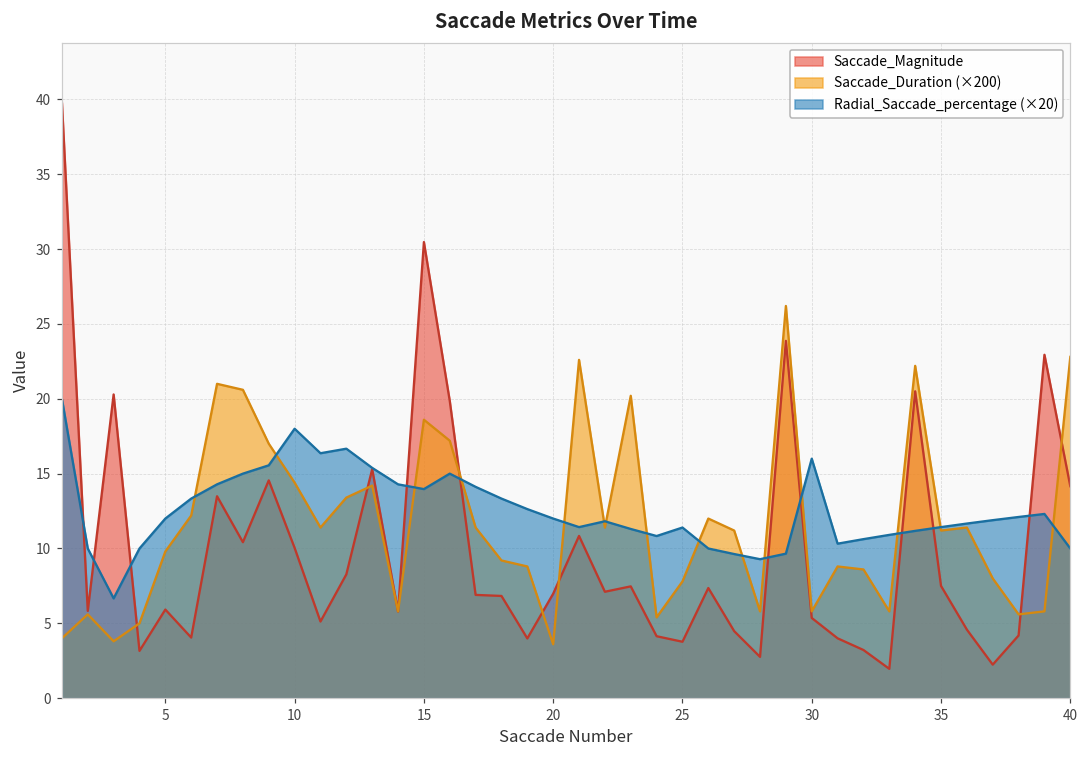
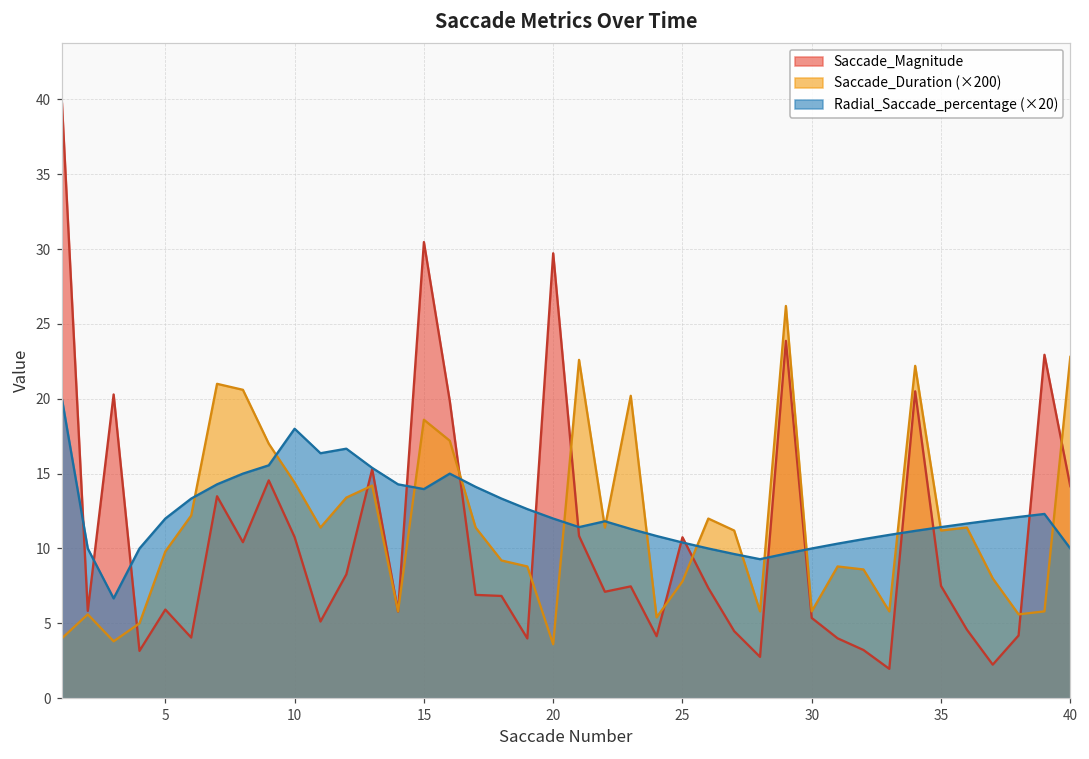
  {
    "Saccade_Magnitude": {
      "5": 5.9,
-     "10": 10.0,
+     "10": 10.8,
      "15": 30.5,
-     "20": 7.0,
-     "25": 3.8,
+     "20": 29.7,
+     "25": 10.8,
      "30": 5.4,
      "35": 7.5,
      "40": 14.2
    },
    "Saccade_Duration (×200)": {
      "5": 9.8,
      "10": 14.4,
      "15": 18.6,
      "20": 3.6,
      "25": 7.8,
      "30": 5.8,
      "35": 11.2,
      "40": 22.8
    },
    "Radial_Saccade_percentage (×20)": {
      "5": 12.0,
      "10": 18.0,
      "15": 14.0,
      "20": 12.0,
-     "25": 11.4,
-     "30": 16.0,
+     "25": 10.4,
+     "30": 10.0,
      "35": 11.4,
      "40": 10.0
    }
  }
